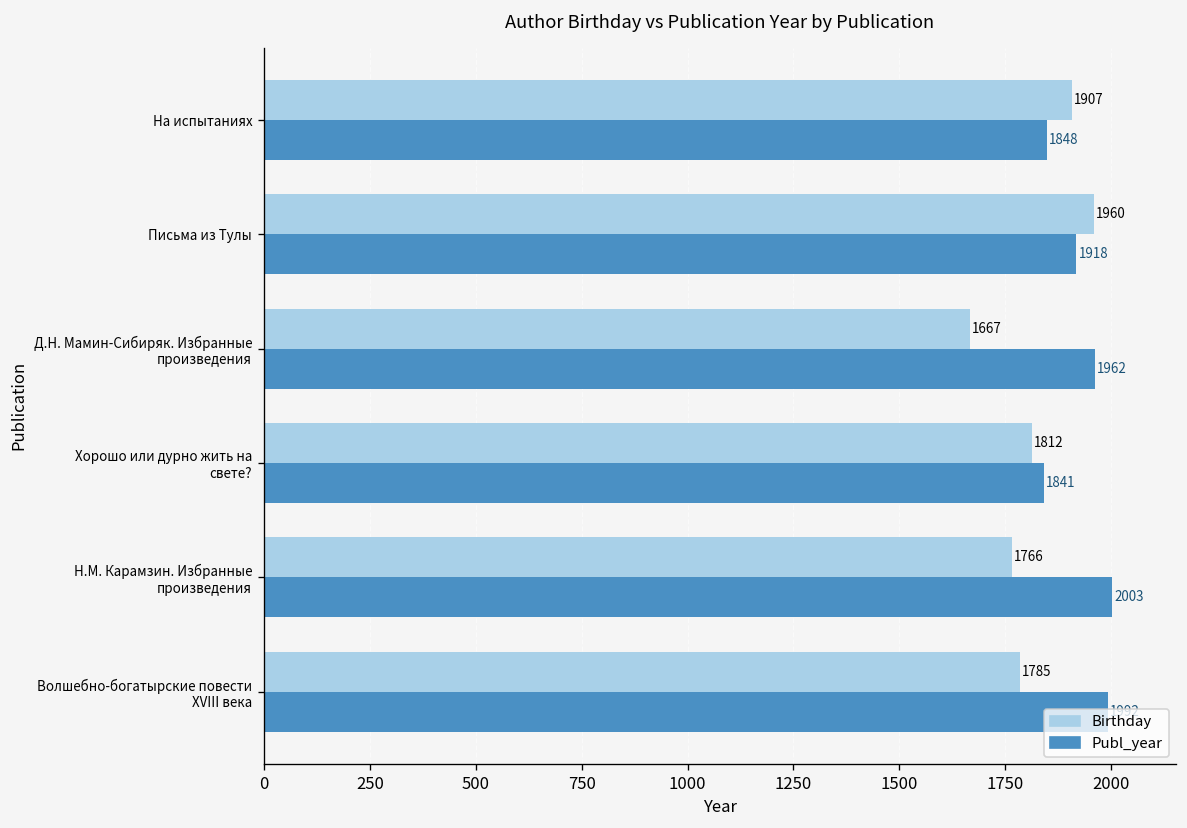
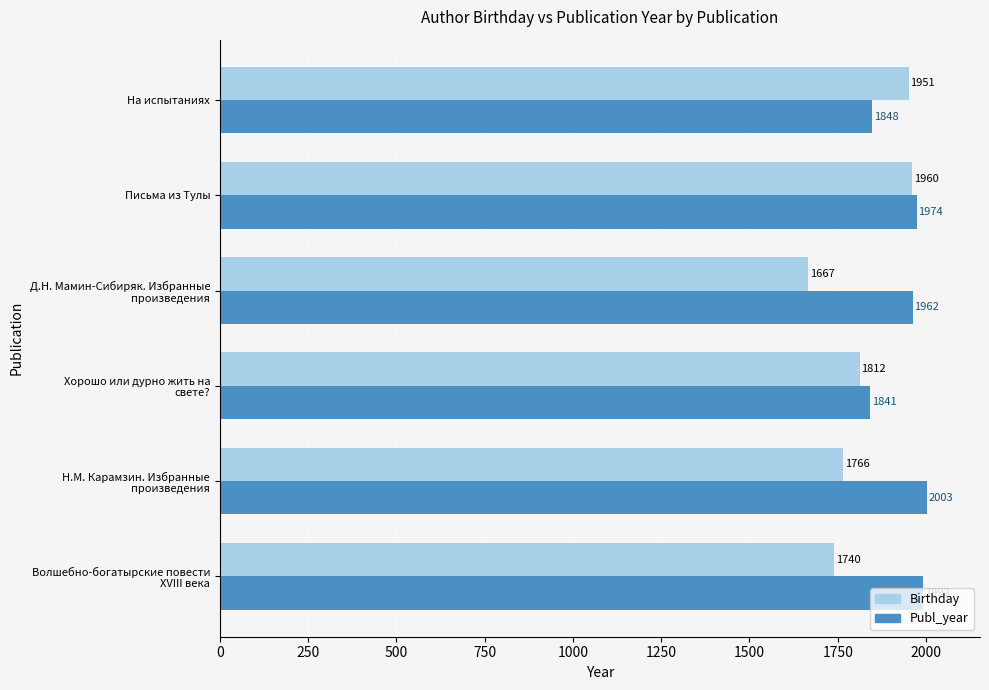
  {
    "Birthday": {
-     "На испытаниях": 1907,
+     "На испытаниях": 1951,
      "Письма из Тулы": 1960,
      "Д.Н. Мамин-Сибиряк. Избранные произведения": 1667,
      "Хорошо или дурно жить на свете?": 1812,
      "Н.М. Карамзин. Избранные произведения": 1766,
-     "Волшебно-богатырские повести XVIII века": 1785
+     "Волшебно-богатырские повести XVIII века": 1740
    },
    "Publ_year": {
      "На испытаниях": 1848,
-     "Письма из Тулы": 1918,
+     "Письма из Тулы": 1974,
      "Д.Н. Мамин-Сибиряк. Избранные произведения": 1962,
      "Хорошо или дурно жить на свете?": 1841,
      "Н.М. Карамзин. Избранные произведения": 2003
    }
  }
